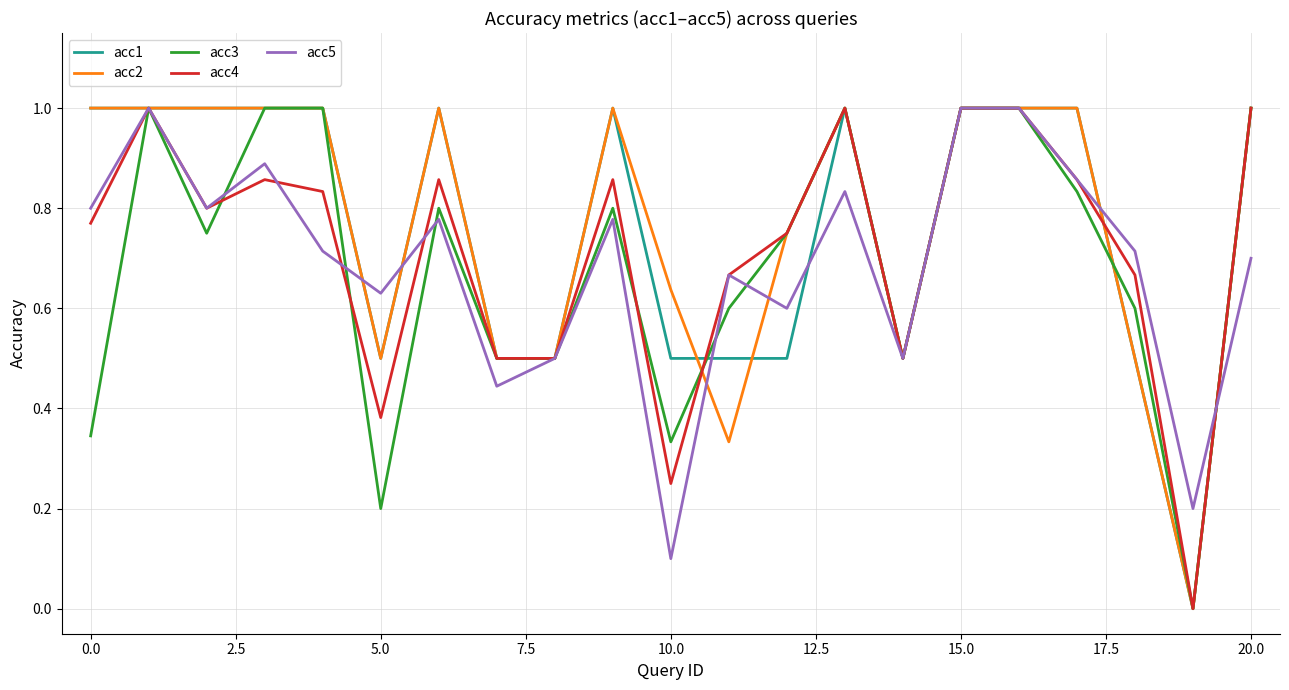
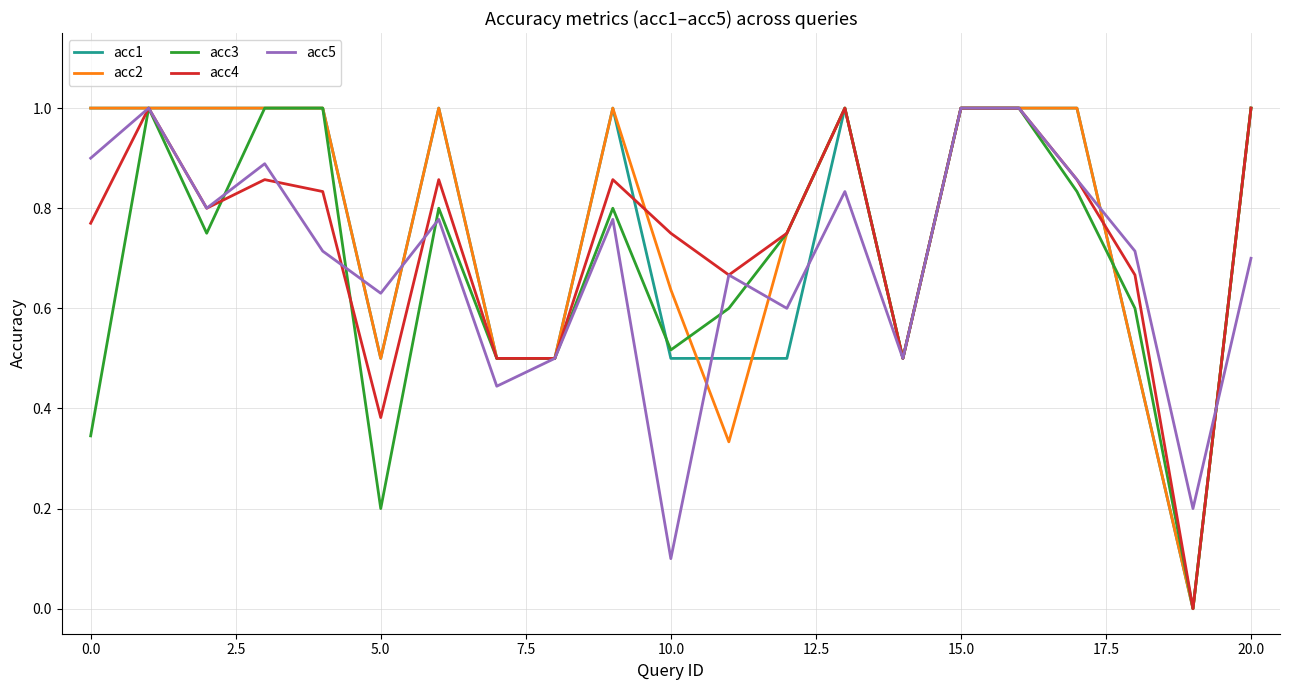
  {
    "acc1": {
      "10.0": 0.50
    },
    "acc2": {
      "10.0": 0.64
    },
    "acc3": {
      "0.0": 0.35,
      "5.0": 0.20,
-     "10.0": 0.33
+     "10.0": 0.52
    },
    "acc4": {
      "0.0": 0.77,
      "5.0": 0.38,
-     "10.0": 0.25
+     "10.0": 0.75
    },
    "acc5": {
-     "0.0": 0.8,
+     "0.0": 0.9,
      "5.0": 0.63,
      "10.0": 0.1,
      "20.0": 0.7
    }
  }
